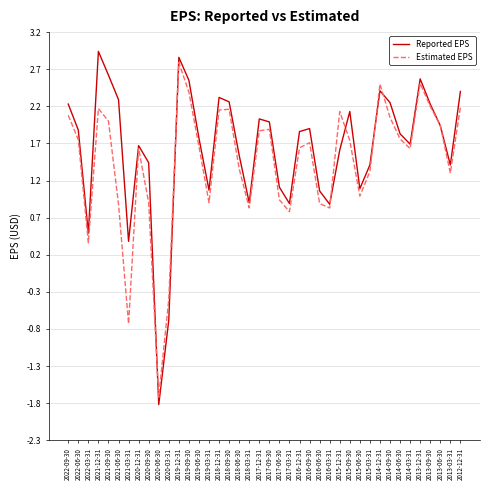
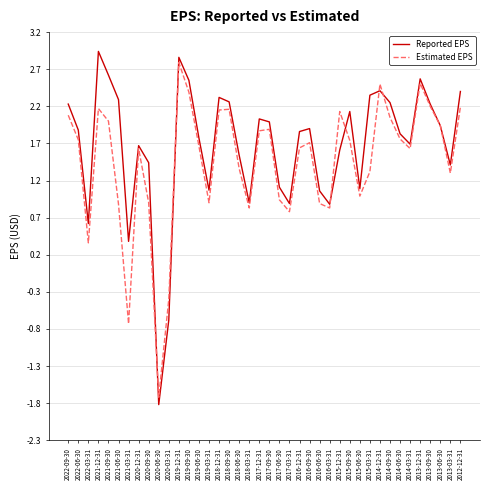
  {
    "Reported EPS": {
      "2022-09-30": 2.2,
      "2022-06-30": 1.9,
-     "2022-03-31": 0.5,
+     "2022-03-31": 0.6,
      "2021-12-31": 2.9,
      "2021-09-30": 2.6,
      "2021-06-30": 2.3,
      "2021-03-31": 0.4,
      "2020-12-31": 1.7,
      "2020-09-30": 1.4,
      "2020-06-30": -1.8,
      "2020-03-31": -0.7,
      "2019-12-31": 2.9,
      "2019-09-30": 2.6,
      "2019-06-30": 1.8,
      "2019-03-31": 1.1,
      "2018-12-31": 2.3,
      "2018-09-30": 2.3,
      "2018-06-30": 1.5,
      "2018-03-31": 0.9,
      "2017-12-31": 2.0,
      "2017-09-30": 2.0,
      "2017-06-30": 1.1,
      "2017-03-31": 0.9,
      "2016-12-31": 1.9,
      "2016-09-30": 1.9,
      "2016-06-30": 1.1,
      "2016-03-31": 0.9,
      "2015-12-31": 1.6,
      "2015-09-30": 2.1,
      "2015-06-30": 1.1,
-     "2015-03-31": 1.4,
+     "2015-03-31": 2.4,
      "2014-12-31": 2.4,
      "2014-09-30": 2.3,
      "2014-06-30": 1.8,
      "2014-03-31": 1.7,
      "2013-12-31": 2.6,
      "2013-03-31": 1.4,
      "2012-12-31": 2.4
    },
    "Estimated EPS": {
      "2022-09-30": 2.1,
      "2022-06-30": 1.8,
      "2022-03-31": 0.4,
      "2021-12-31": 2.2,
      "2021-09-30": 2.0,
      "2021-06-30": 0.9,
      "2021-03-31": -0.7,
      "2020-12-31": 1.6,
      "2020-09-30": 0.9,
      "2020-06-30": -1.7,
      "2020-03-31": -0.4,
      "2019-12-31": 2.8,
      "2019-09-30": 2.4,
      "2019-06-30": 1.7,
      "2019-03-31": 0.9,
      "2018-12-31": 2.2,
      "2018-09-30": 2.2,
      "2018-06-30": 1.4,
      "2018-03-31": 0.8,
      "2017-12-31": 1.9,
      "2017-09-30": 1.9,
      "2017-06-30": 0.9,
      "2017-03-31": 0.8,
      "2016-12-31": 1.6,
      "2016-09-30": 1.7,
      "2016-06-30": 0.9,
      "2016-03-31": 0.8,
      "2015-12-31": 2.1,
      "2015-09-30": 1.7,
      "2015-06-30": 1.0,
      "2015-03-31": 1.3,
      "2014-12-31": 2.5,
      "2014-09-30": 2.1,
      "2014-06-30": 1.8,
      "2014-03-31": 1.6,
      "2013-12-31": 2.5,
      "2013-03-31": 1.3,
      "2012-12-31": 2.2
    }
  }
